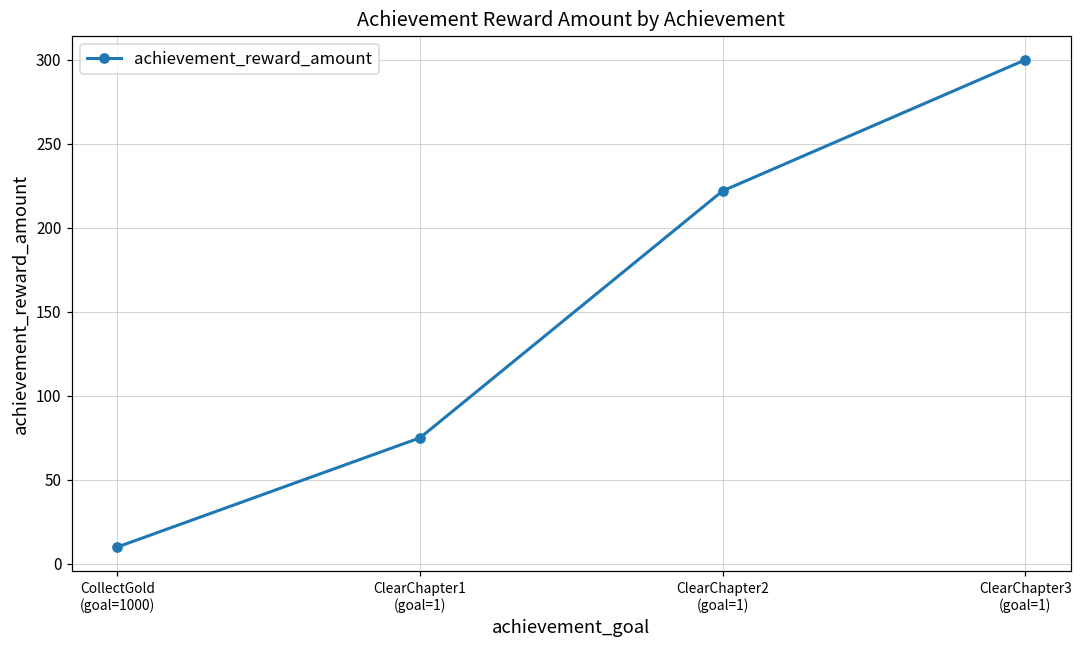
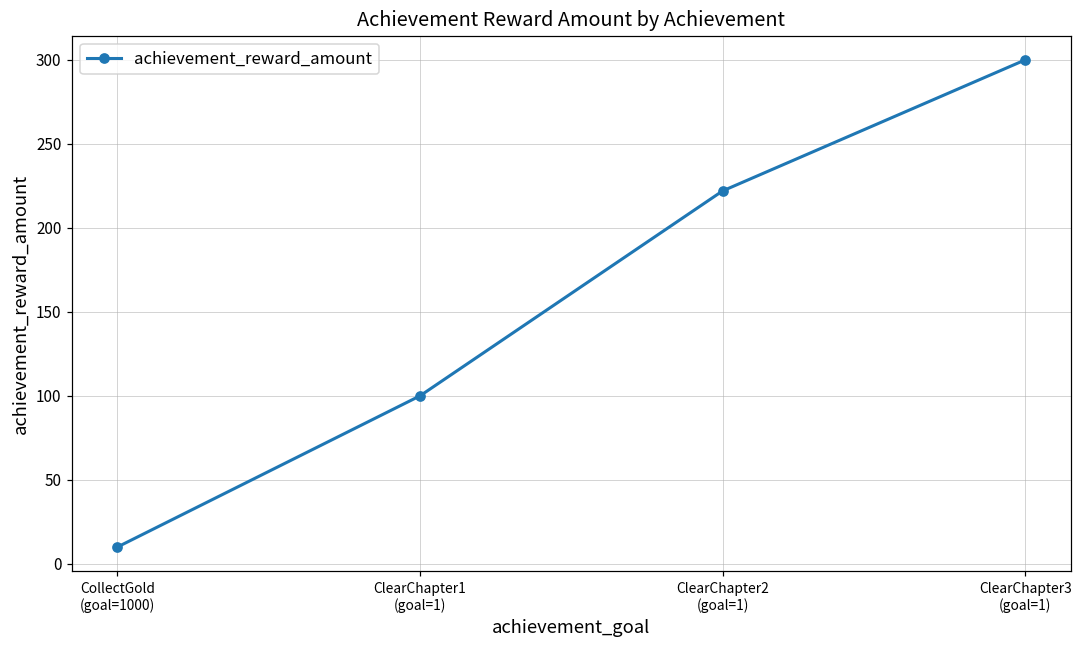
  {
    "CollectGold (goal=1000)": 10,
-   "ClearChapter1 (goal=1)": 75,
+   "ClearChapter1 (goal=1)": 100,
    "ClearChapter2 (goal=1)": 222,
    "ClearChapter3 (goal=1)": 300
  }
